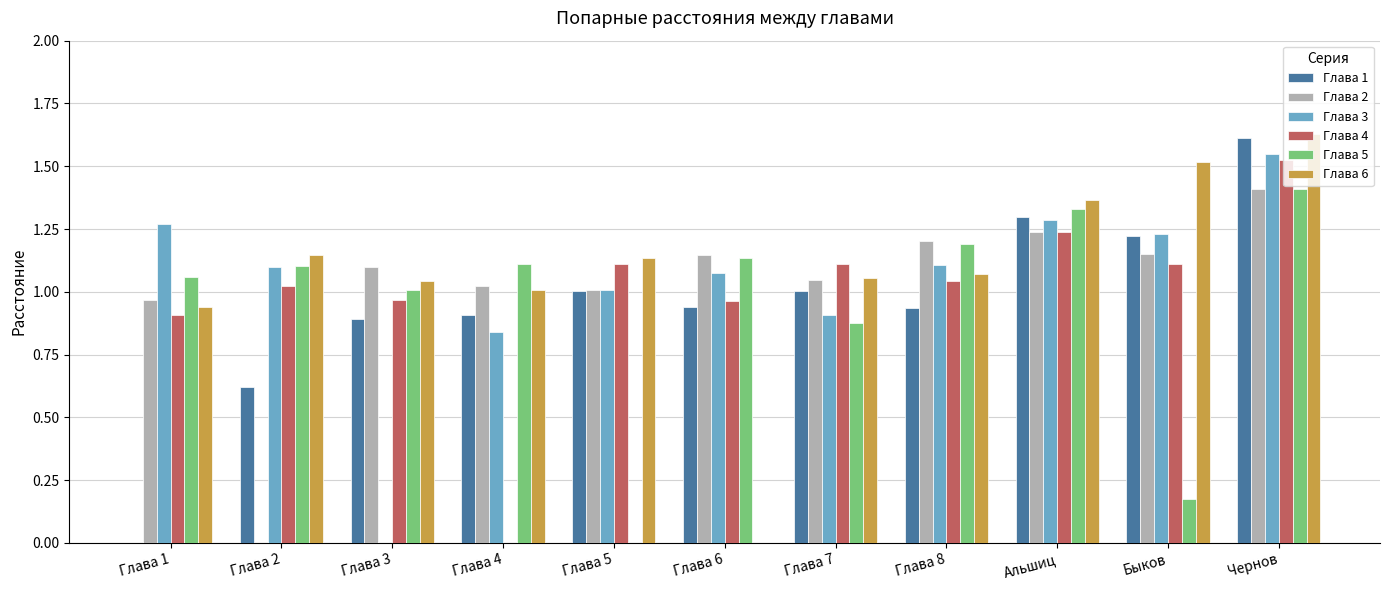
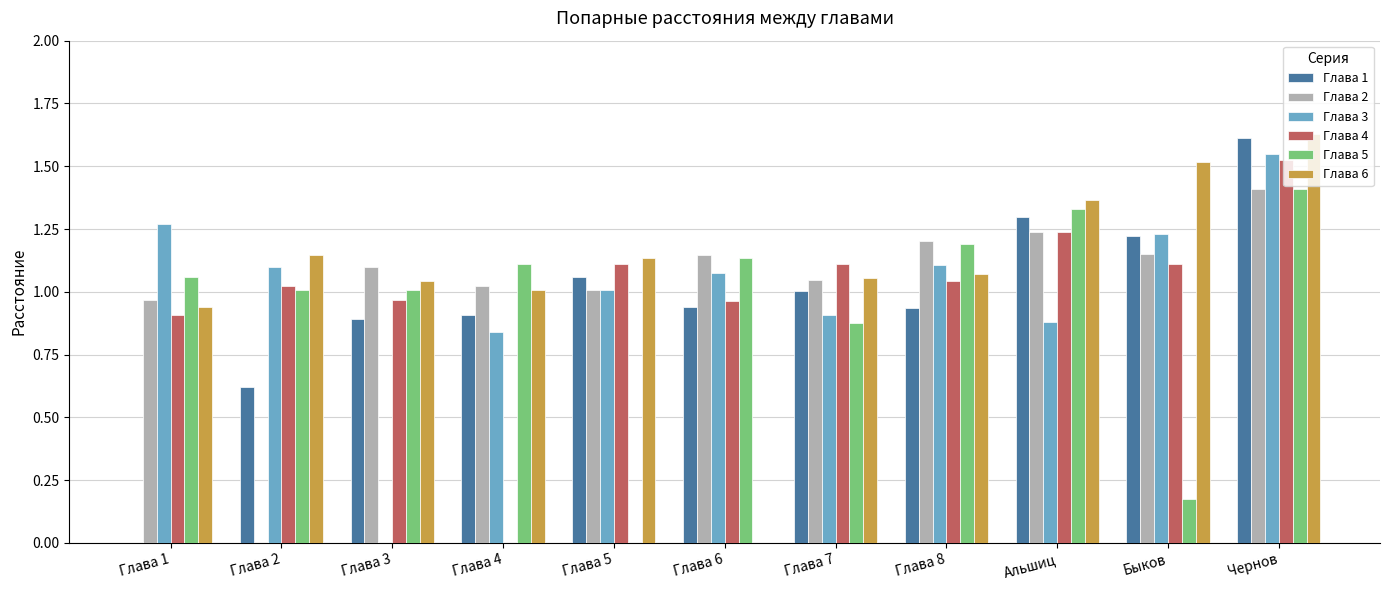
  {
    "Глава 1": {
      "Глава 1": 0.00,
      "Глава 2": 0.62,
      "Глава 3": 0.89,
      "Глава 4": 0.91,
-     "Глава 5": 1.00,
+     "Глава 5": 1.06,
      "Глава 6": 0.94,
      "Глава 7": 1.00,
      "Глава 8": 0.94,
      "Альшиц": 1.30,
      "Быков": 1.22,
      "Чернов": 1.61
    },
    "Глава 2": {
      "Глава 1": 0.97,
      "Глава 2": 0.00,
      "Глава 3": 1.10,
      "Глава 4": 1.02,
      "Глава 5": 1.01,
      "Глава 6": 1.15,
      "Глава 7": 1.05,
      "Глава 8": 1.20,
      "Альшиц": 1.24,
      "Быков": 1.15,
      "Чернов": 1.41
    },
    "Глава 3": {
      "Глава 1": 1.27,
      "Глава 2": 1.10,
      "Глава 3": 0.00,
      "Глава 4": 0.84,
      "Глава 5": 1.01,
      "Глава 6": 1.08,
      "Глава 7": 0.91,
      "Глава 8": 1.11,
-     "Альшиц": 1.29,
+     "Альшиц": 0.88,
      "Быков": 1.23,
      "Чернов": 1.55
    },
    "Глава 4": {
      "Глава 1": 0.91,
      "Глава 2": 1.02,
      "Глава 3": 0.97,
      "Глава 4": 0.00,
      "Глава 5": 1.11,
      "Глава 6": 0.96,
      "Глава 7": 1.11,
      "Глава 8": 1.04,
      "Альшиц": 1.24,
      "Быков": 1.11
    },
    "Глава 5": {
      "Глава 1": 1.06,
-     "Глава 2": 1.10,
+     "Глава 2": 1.01,
      "Глава 3": 1.01,
      "Глава 4": 1.11,
      "Глава 5": 0.00,
      "Глава 6": 1.14,
      "Глава 7": 0.88,
      "Глава 8": 1.19,
      "Альшиц": 1.33,
      "Быков": 0.18,
      "Чернов": 1.41
    },
    "Глава 6": {
      "Глава 1": 0.94,
      "Глава 2": 1.15,
      "Глава 3": 1.04,
      "Глава 4": 1.01,
      "Глава 5": 1.14,
      "Глава 6": 0.00,
      "Глава 7": 1.05,
      "Глава 8": 1.07,
      "Альшиц": 1.37,
      "Быков": 1.52
    }
  }
